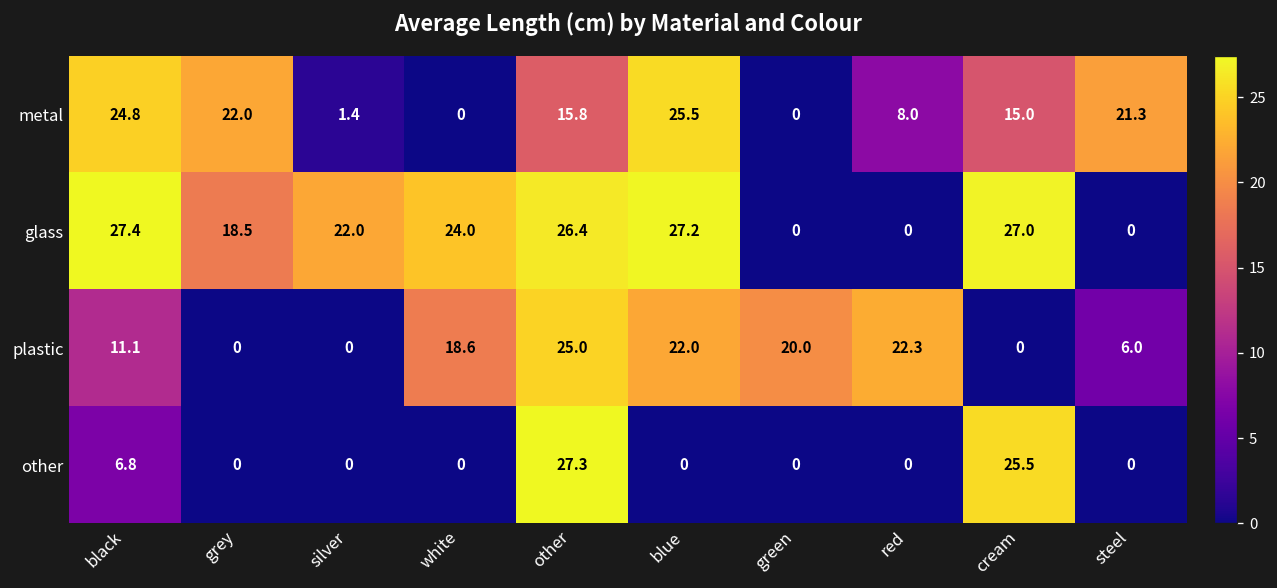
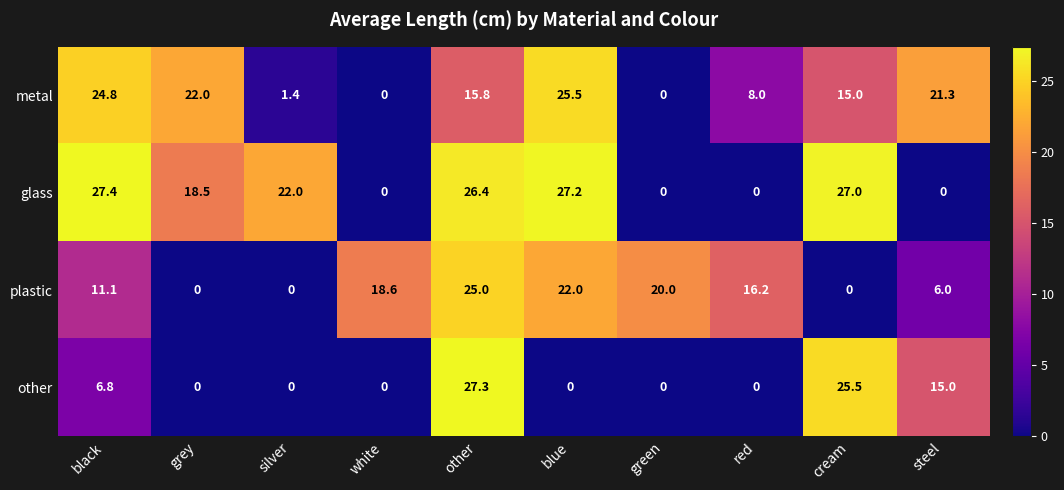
  {
    "metal": {
      "black": 24.8,
      "grey": 22.0,
      "silver": 1.4,
      "white": 0,
      "other": 15.8,
      "blue": 25.5,
      "green": 0,
      "red": 8.0,
      "cream": 15.0,
      "steel": 21.3
    },
    "glass": {
      "black": 27.4,
      "grey": 18.5,
      "silver": 22.0,
-     "white": 24.0,
+     "white": 0,
      "other": 26.4,
      "blue": 27.2,
      "green": 0,
      "red": 0,
      "cream": 27.0,
      "steel": 0
    },
    "plastic": {
      "black": 11.1,
      "grey": 0,
      "silver": 0,
      "white": 18.6,
      "other": 25.0,
      "blue": 22.0,
      "green": 20.0,
-     "red": 22.3,
+     "red": 16.2,
      "cream": 0,
      "steel": 6.0
    },
    "other": {
      "black": 6.8,
      "grey": 0,
      "silver": 0,
      "white": 0,
      "other": 27.3,
      "blue": 0,
      "green": 0,
      "red": 0,
      "cream": 25.5,
-     "steel": 0
+     "steel": 15.0
    }
  }
